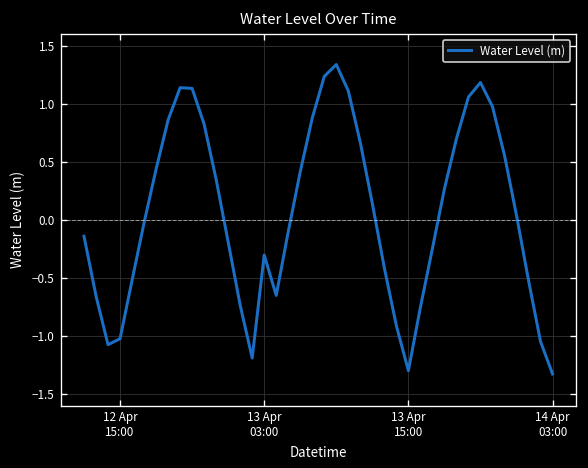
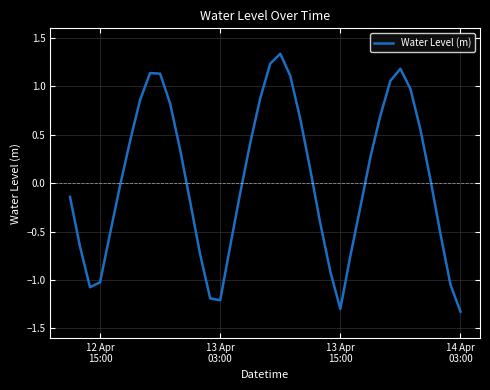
  {
    "12 Apr 15:00": -1.0,
-   "13 Apr 03:00": -0.3,
+   "13 Apr 03:00": -1.2,
    "13 Apr 15:00": -1.3,
    "14 Apr 03:00": -1.3
  }
